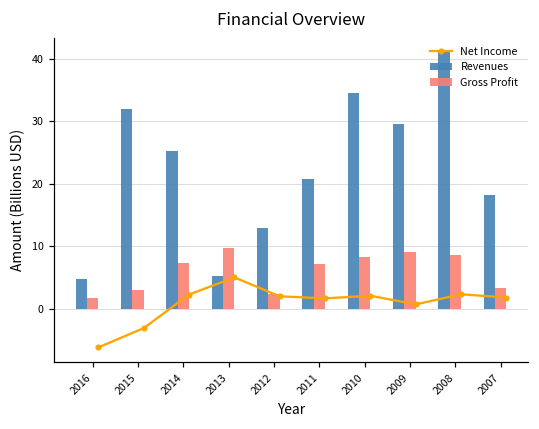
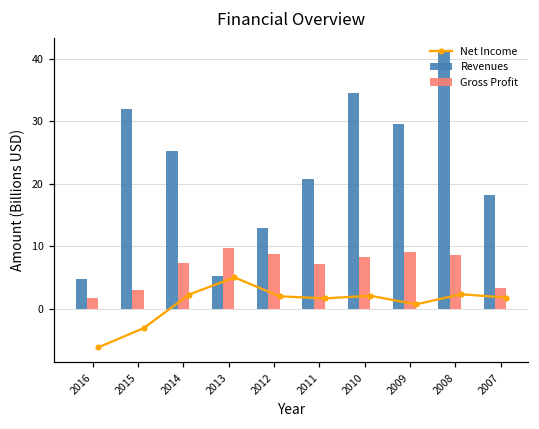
  {
    "Revenues": {
      "2016": 5,
      "2015": 32,
      "2014": 25,
      "2013": 5,
      "2012": 13,
      "2011": 21,
      "2010": 35,
      "2009": 30,
      "2008": 41,
      "2007": 18
    },
    "Gross Profit": {
      "2016": 2,
      "2015": 3,
      "2014": 7,
      "2013": 10,
-     "2012": 2,
+     "2012": 9,
      "2011": 7,
      "2010": 8,
      "2009": 9,
      "2008": 9,
      "2007": 3
    }
  }
